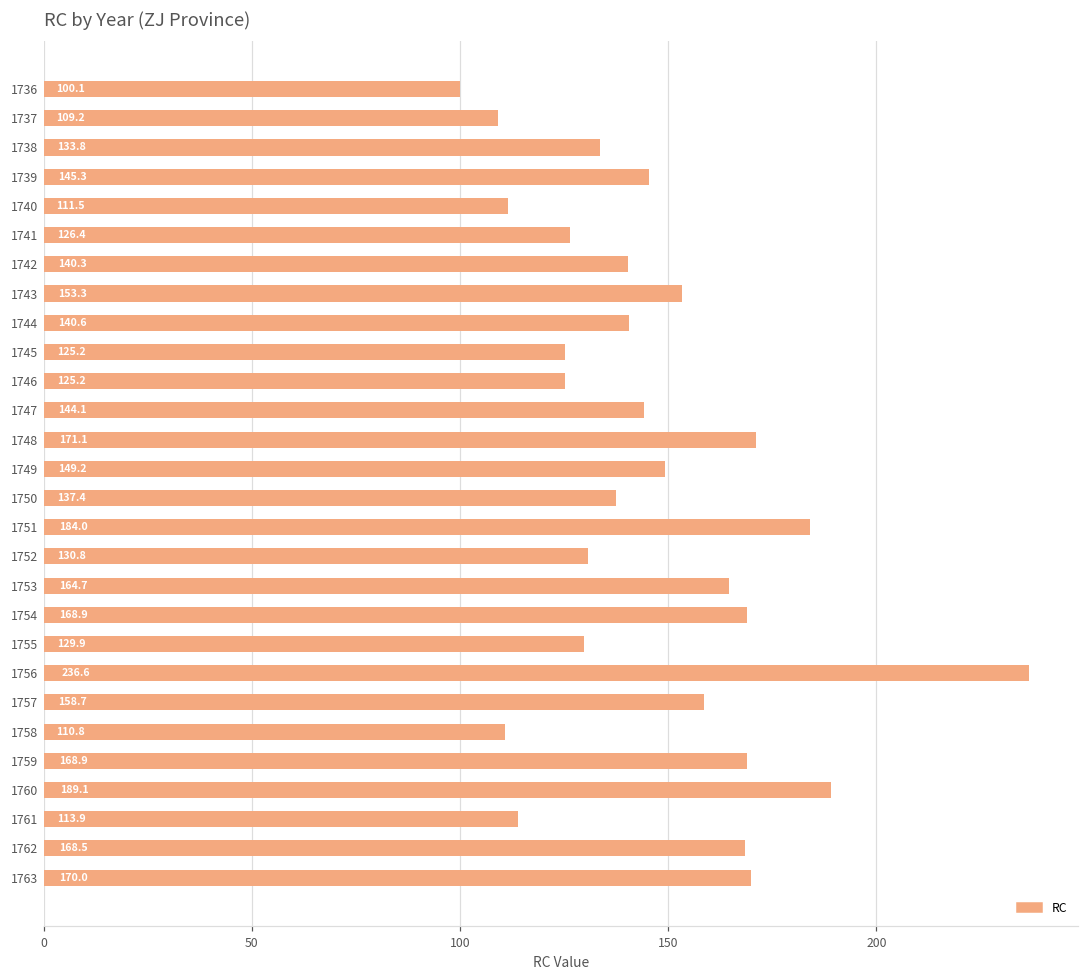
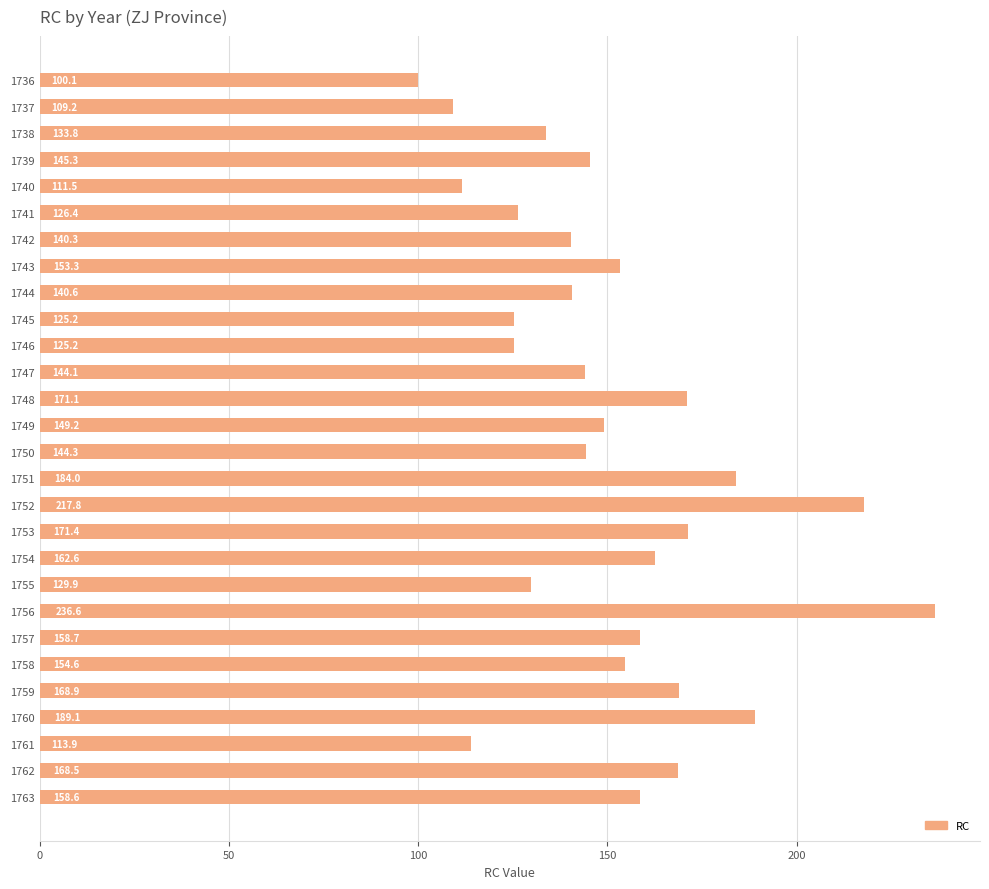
  {
    "1736": 100.1,
    "1737": 109.2,
    "1738": 133.8,
    "1739": 145.3,
    "1740": 111.5,
    "1741": 126.4,
    "1742": 140.3,
    "1743": 153.3,
    "1744": 140.6,
    "1745": 125.2,
    "1746": 125.2,
    "1747": 144.1,
    "1748": 171.1,
    "1749": 149.2,
-   "1750": 137.4,
+   "1750": 144.3,
    "1751": 184.0,
-   "1752": 130.8,
-   "1753": 164.7,
-   "1754": 168.9,
+   "1752": 217.8,
+   "1753": 171.4,
+   "1754": 162.6,
    "1755": 129.9,
    "1756": 236.6,
    "1757": 158.7,
-   "1758": 110.8,
+   "1758": 154.6,
    "1759": 168.9,
    "1760": 189.1,
    "1761": 113.9,
    "1762": 168.5,
-   "1763": 170.0
+   "1763": 158.6
  }
